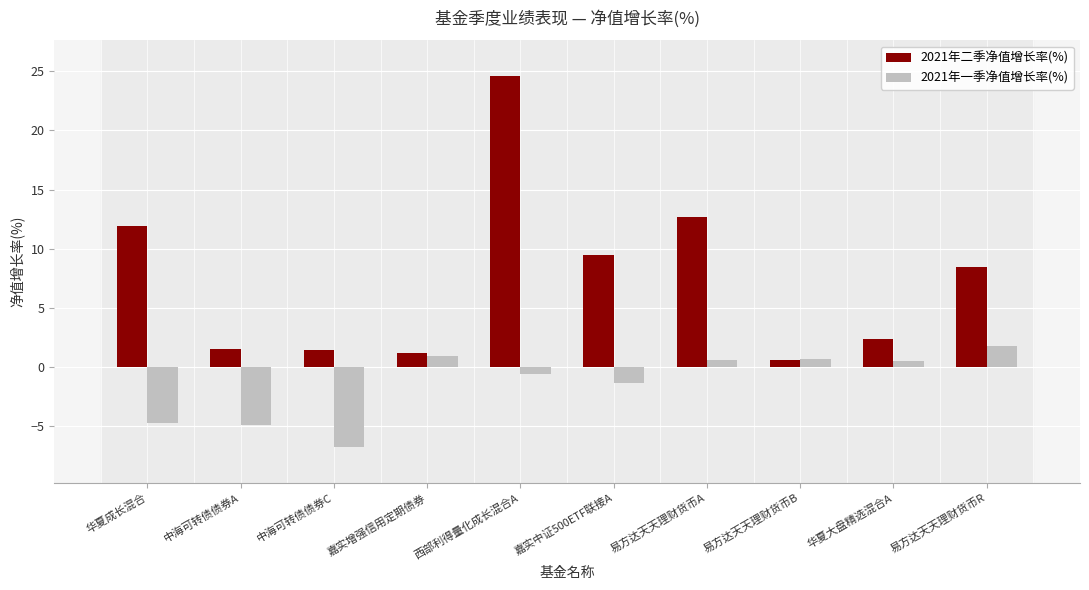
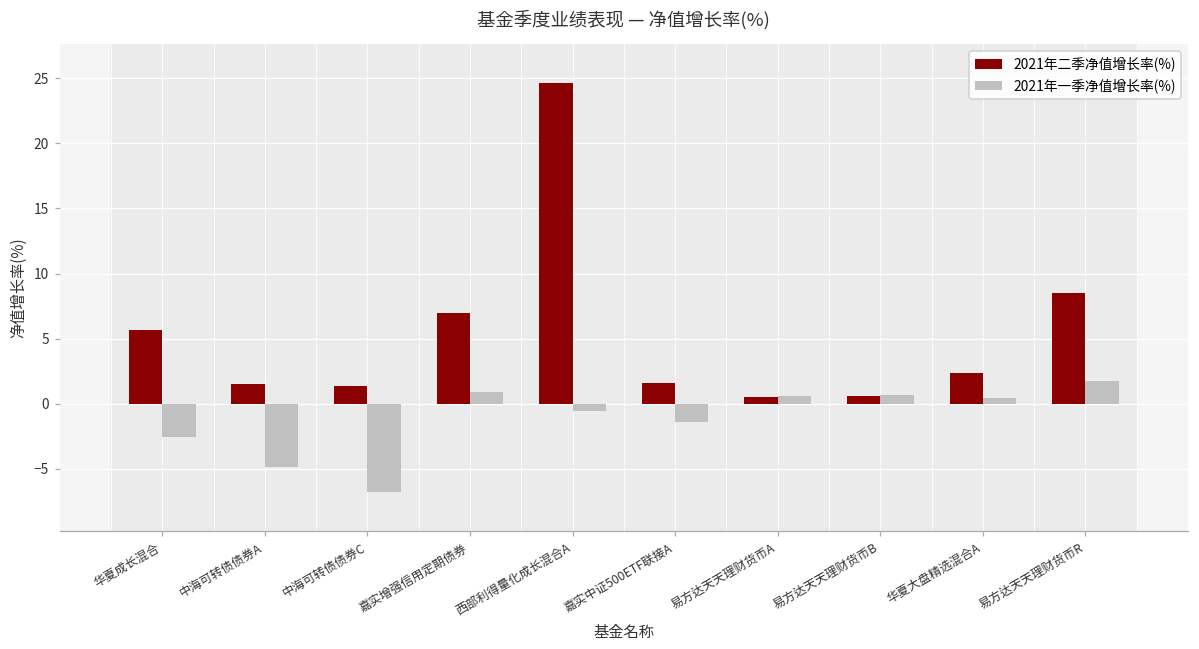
  {
    "2021年二季净值增长率(%)": {
-     "华夏成长混合": 11.9,
+     "华夏成长混合": 5.7,
      "中海可转债债券A": 1.5,
      "中海可转债债券C": 1.4,
-     "嘉实增强信用定期债券": 1.2,
+     "嘉实增强信用定期债券": 7.0,
      "西部利得量化成长混合A": 24.6,
-     "嘉实中证500ETF联接A": 9.4,
-     "易方达天天理财货币A": 12.7,
+     "嘉实中证500ETF联接A": 1.6,
+     "易方达天天理财货币A": 0.5,
      "易方达天天理财货币B": 0.6,
      "华夏大盘精选混合A": 2.4,
      "易方达天天理财货币R": 8.5
    },
    "2021年一季净值增长率(%)": {
-     "华夏成长混合": -4.7,
+     "华夏成长混合": -2.6,
      "中海可转债债券A": -4.9,
      "中海可转债债券C": -6.8,
      "嘉实增强信用定期债券": 0.9,
      "西部利得量化成长混合A": -0.6,
      "嘉实中证500ETF联接A": -1.4,
      "易方达天天理财货币A": 0.6,
      "易方达天天理财货币B": 0.6,
      "华夏大盘精选混合A": 0.5,
      "易方达天天理财货币R": 1.8
    }
  }
